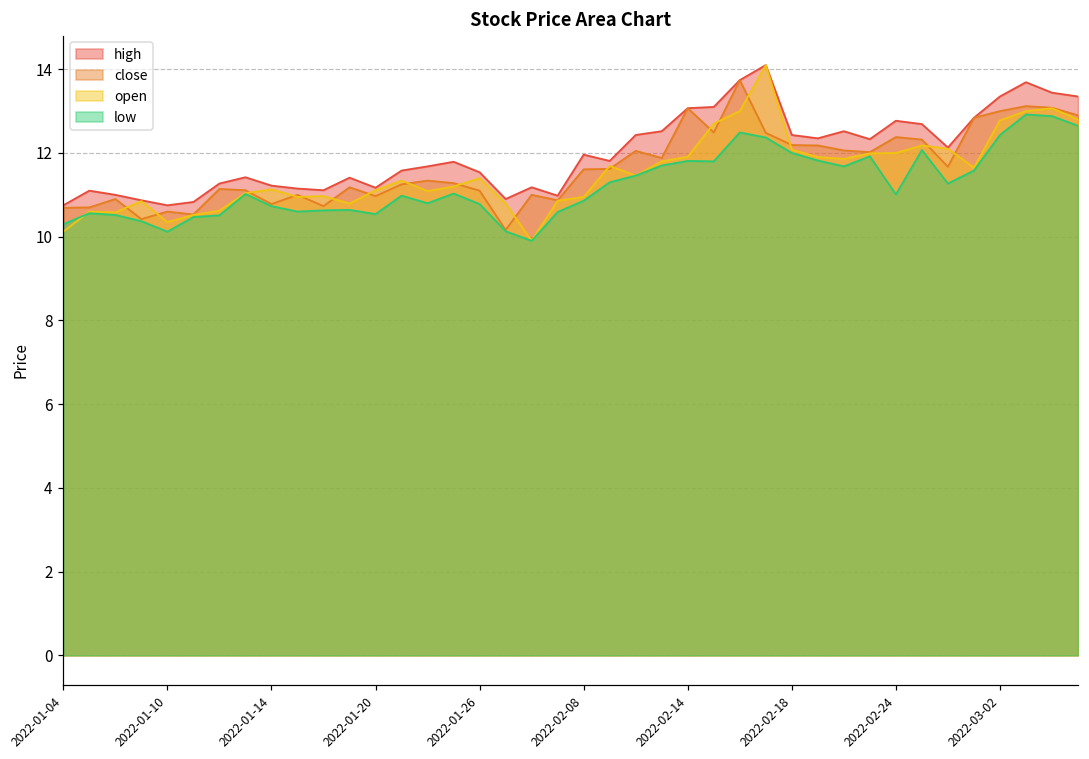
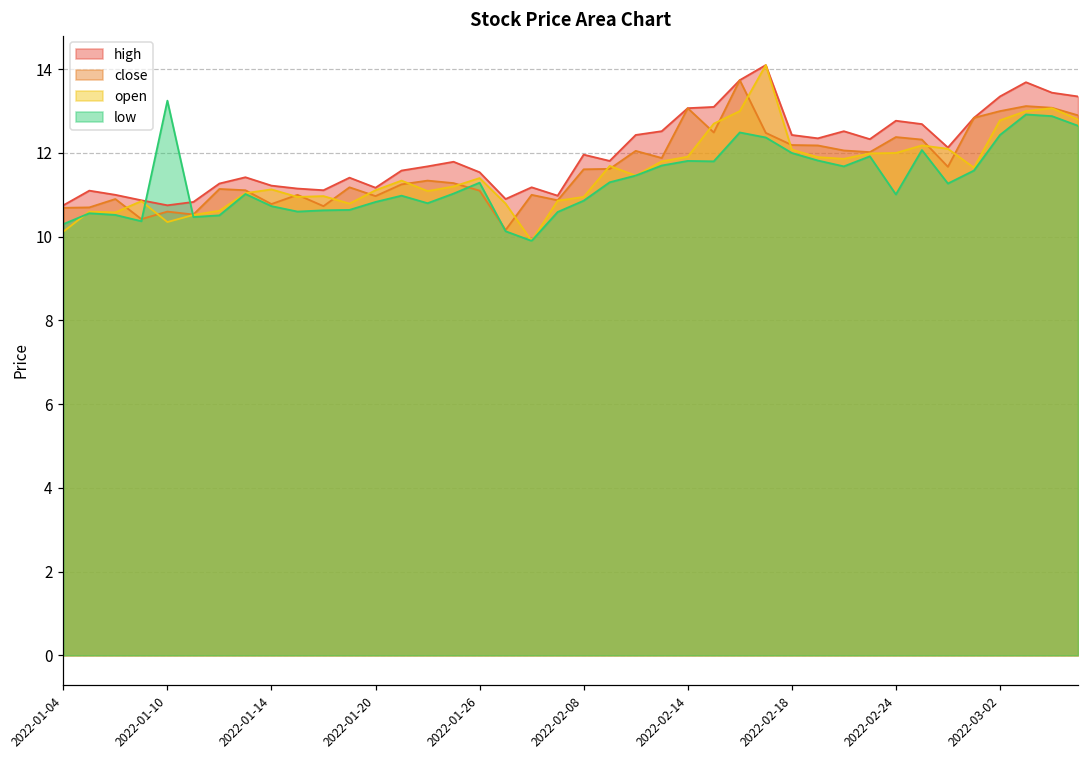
  {
    "low": {
      "2022-01-04": 10.3,
-     "2022-01-10": 10.1,
-     "2022-01-20": 10.5,
-     "2022-01-26": 10.8,
+     "2022-01-10": 13.3,
+     "2022-01-20": 10.8,
+     "2022-01-26": 11.3,
      "2022-02-08": 10.9,
      "2022-02-14": 11.8,
      "2022-02-18": 12.0,
      "2022-02-24": 11.0,
      "2022-03-02": 12.4
    }
  }
